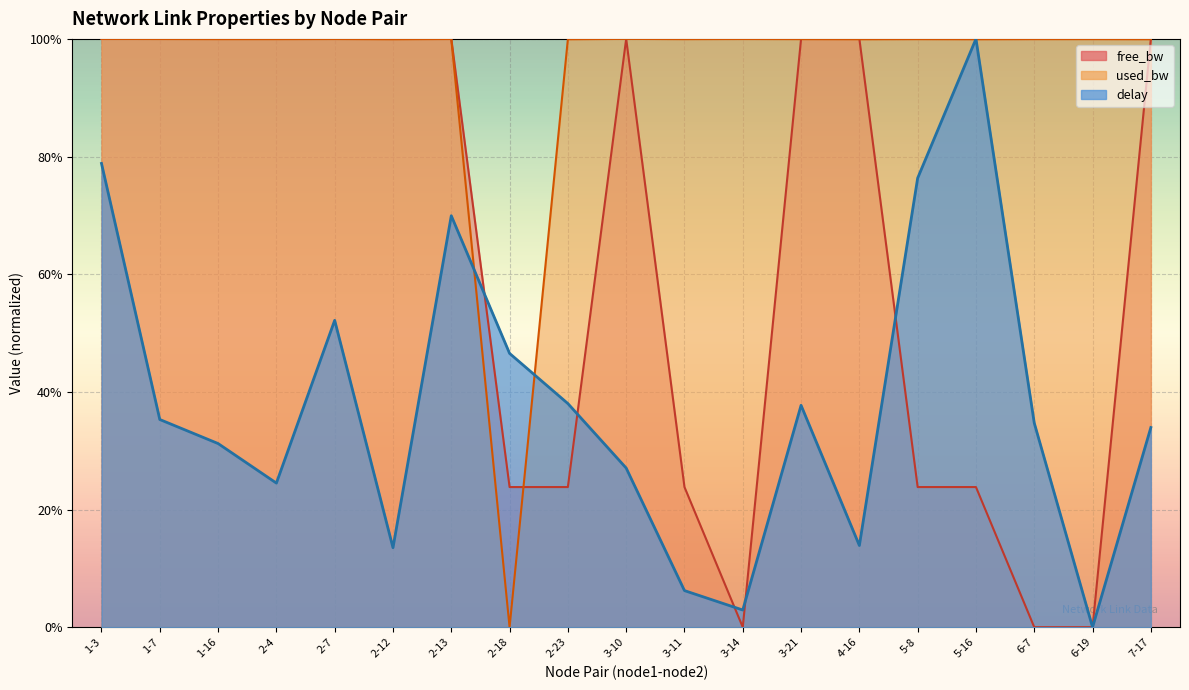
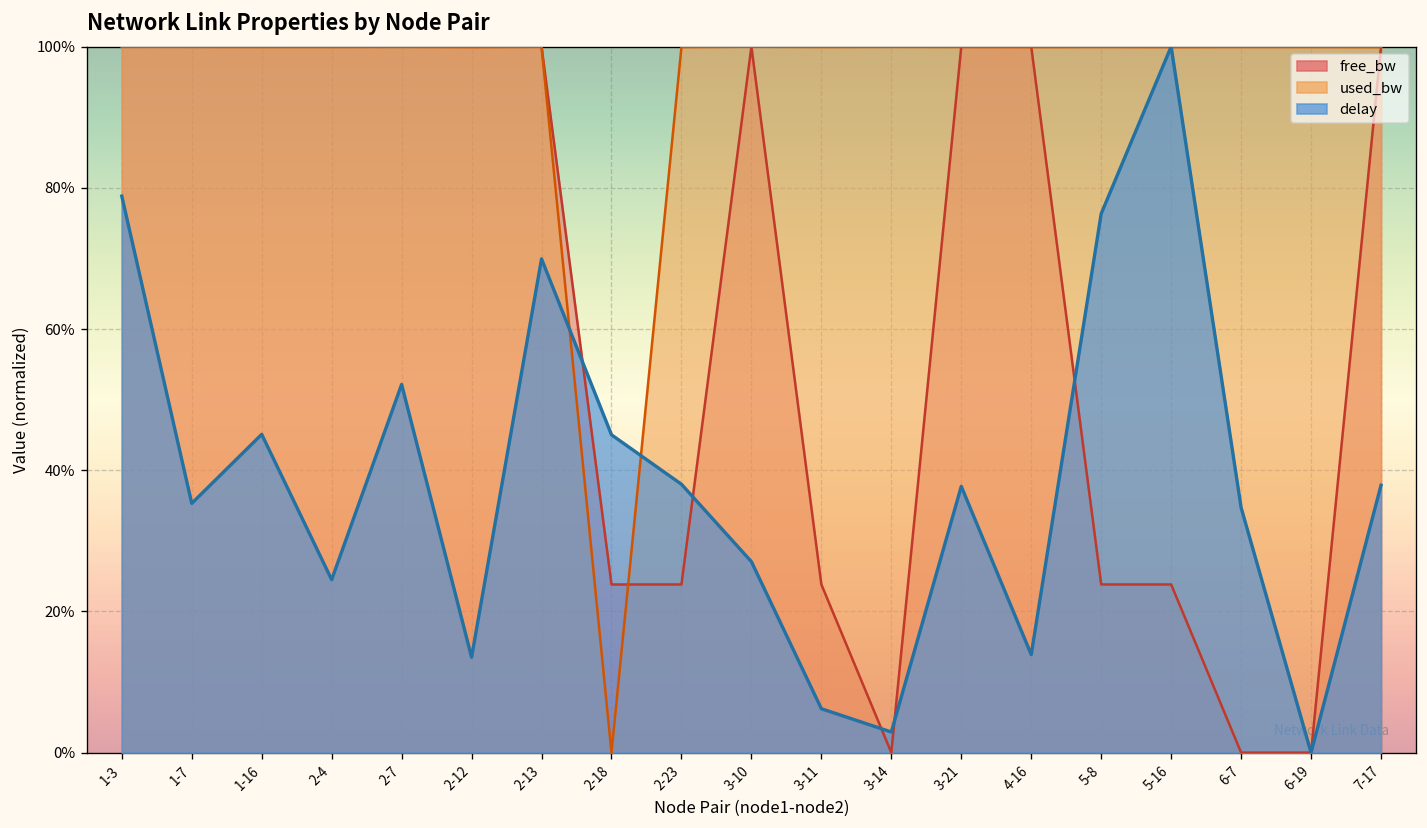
  {
    "delay": {
      "1-3": "79%",
      "1-7": "35%",
-     "1-16": "31%",
+     "1-16": "45%",
      "2-4": "24%",
      "2-7": "52%",
      "2-12": "14%",
      "2-13": "70%",
-     "2-18": "47%",
+     "2-18": "45%",
      "2-23": "38%",
      "3-10": "27%",
      "3-11": "6%",
      "3-14": "3%",
      "3-21": "38%",
      "4-16": "14%",
      "5-8": "76%",
      "6-7": "35%",
-     "7-17": "34%"
+     "7-17": "38%"
    }
  }
